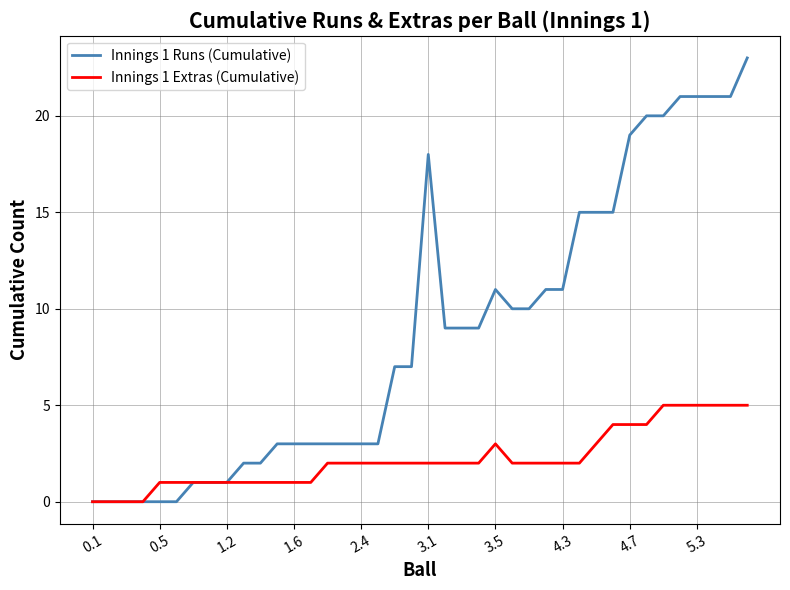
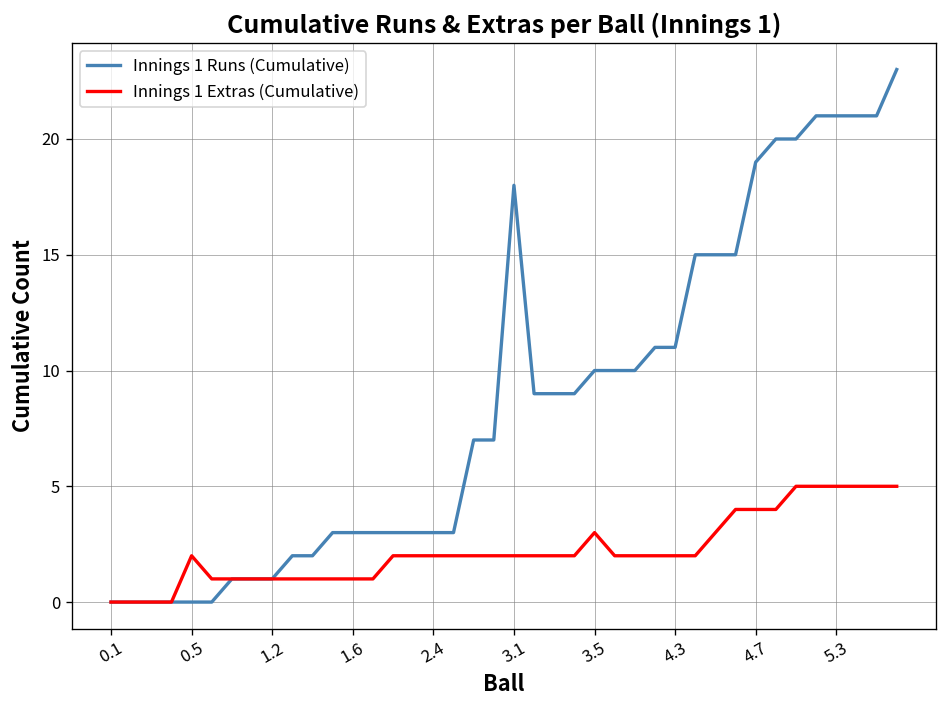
  {
    "Innings 1 Runs (Cumulative)": {
      "0.5": 0,
      "1.6": 3,
      "2.4": 3,
      "3.1": 18,
-     "3.5": 11,
+     "3.5": 10,
      "4.3": 11,
      "4.7": 19,
      "5.3": 21
    },
    "Innings 1 Extras (Cumulative)": {
-     "0.5": 1,
+     "0.5": 2,
      "1.6": 1,
      "2.4": 2,
      "3.1": 2,
      "3.5": 3,
      "4.3": 2,
      "4.7": 4,
      "5.3": 5
    }
  }
